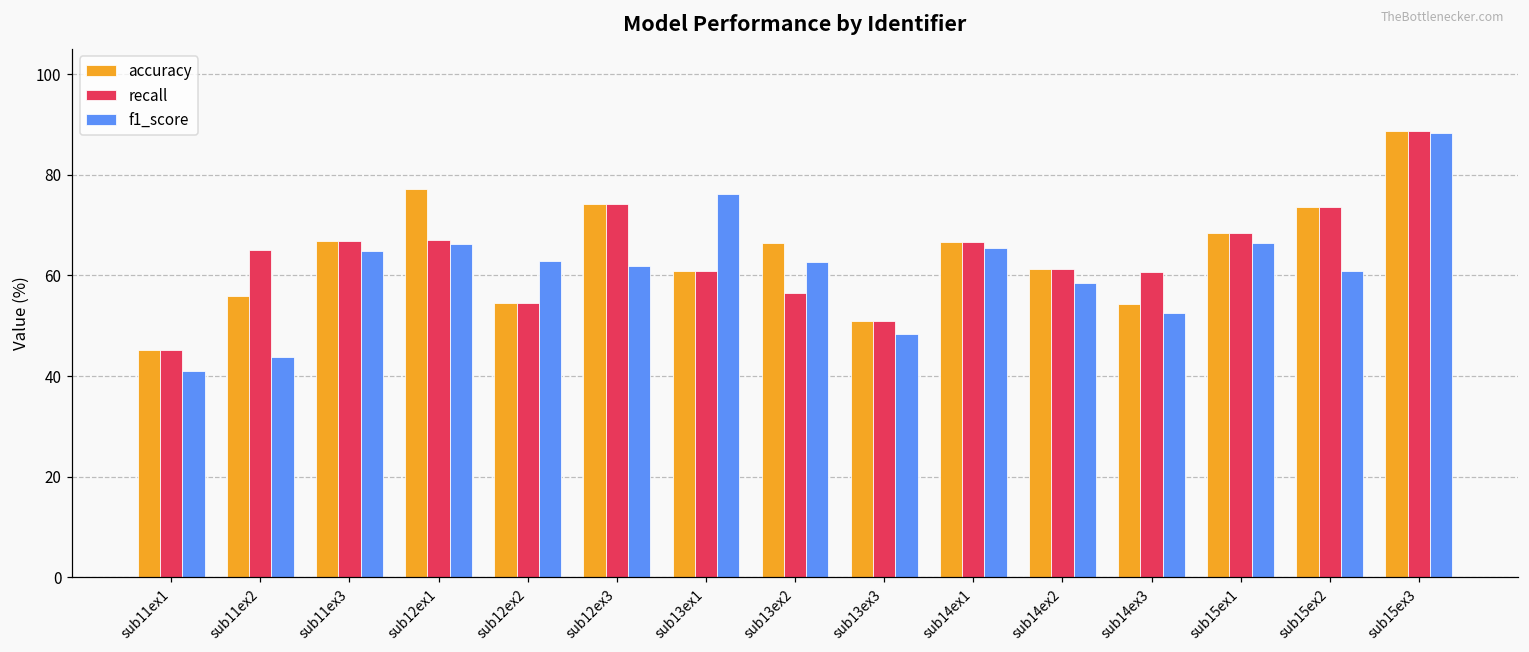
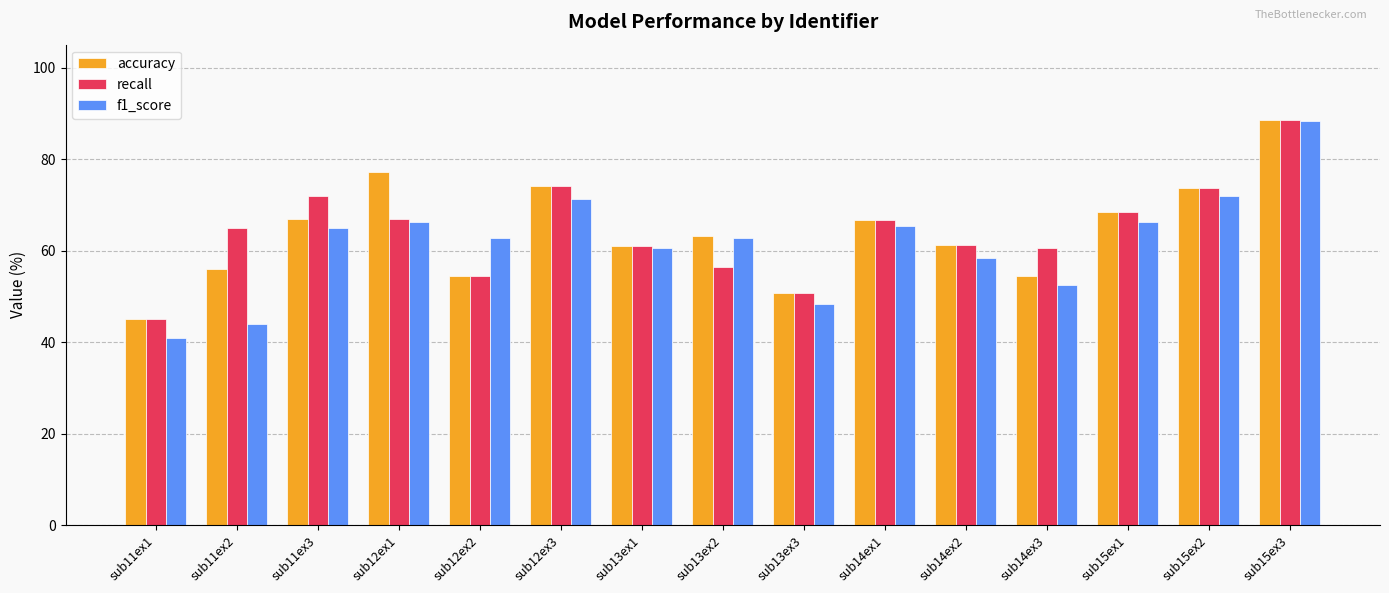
  {
    "accuracy": {
      "sub11ex1": 45,
      "sub11ex2": 56,
      "sub11ex3": 67,
      "sub12ex1": 77,
      "sub12ex2": 54,
      "sub12ex3": 74,
      "sub13ex1": 61,
-     "sub13ex2": 66,
+     "sub13ex2": 63,
      "sub13ex3": 51,
      "sub14ex1": 67,
      "sub14ex2": 61,
      "sub14ex3": 54,
      "sub15ex1": 68,
      "sub15ex2": 74,
      "sub15ex3": 89
    },
    "recall": {
      "sub11ex1": 45,
      "sub11ex2": 65,
-     "sub11ex3": 67,
+     "sub11ex3": 72,
      "sub12ex1": 67,
      "sub12ex2": 54,
      "sub12ex3": 74,
      "sub13ex1": 61,
      "sub13ex2": 56,
      "sub13ex3": 51,
      "sub14ex1": 67,
      "sub14ex2": 61,
      "sub14ex3": 61,
      "sub15ex1": 68,
      "sub15ex2": 74,
      "sub15ex3": 89
    },
    "f1_score": {
      "sub11ex1": 41,
      "sub11ex2": 44,
      "sub11ex3": 65,
      "sub12ex1": 66,
      "sub12ex2": 63,
-     "sub12ex3": 62,
-     "sub13ex1": 76,
+     "sub12ex3": 71,
+     "sub13ex1": 61,
      "sub13ex2": 63,
      "sub13ex3": 48,
      "sub14ex1": 65,
      "sub14ex2": 58,
      "sub14ex3": 52,
      "sub15ex1": 66,
-     "sub15ex2": 61,
+     "sub15ex2": 72,
      "sub15ex3": 88
    }
  }
